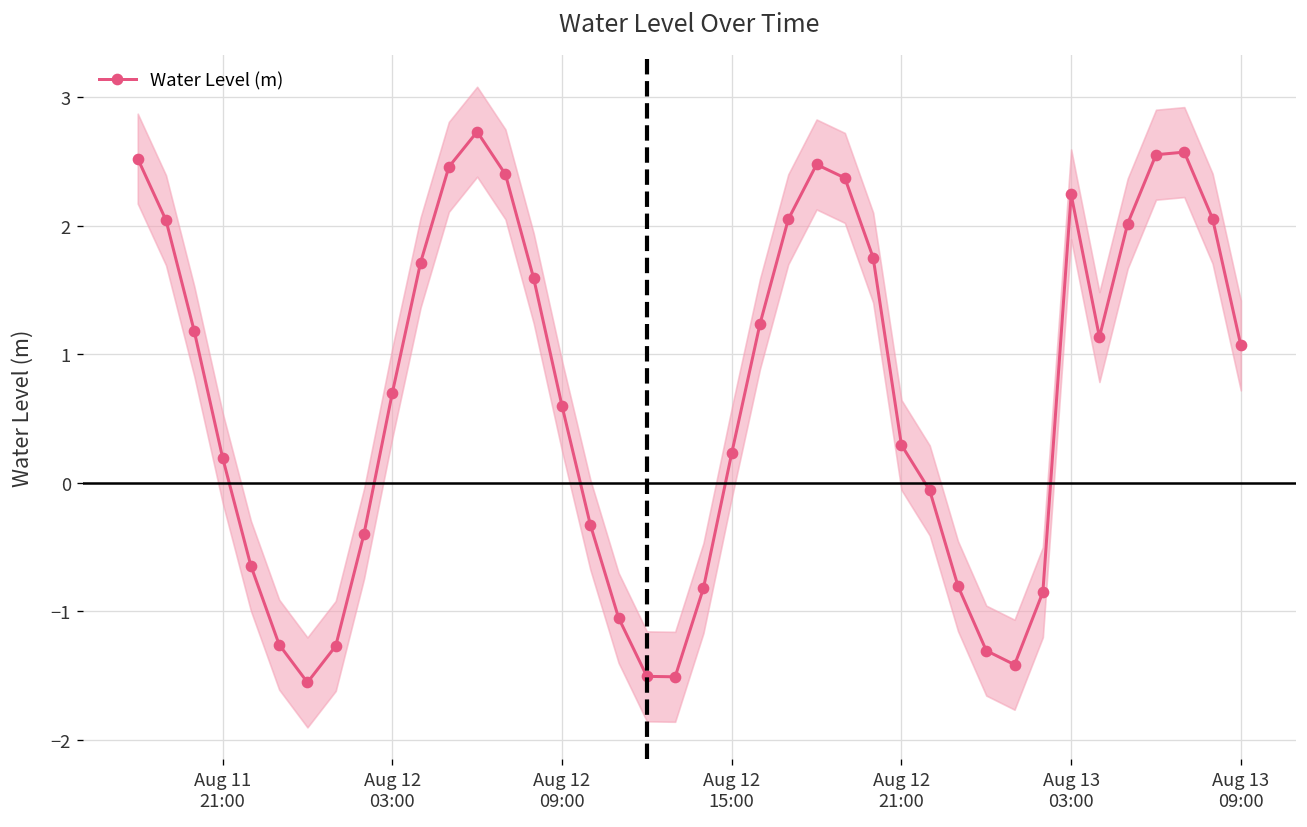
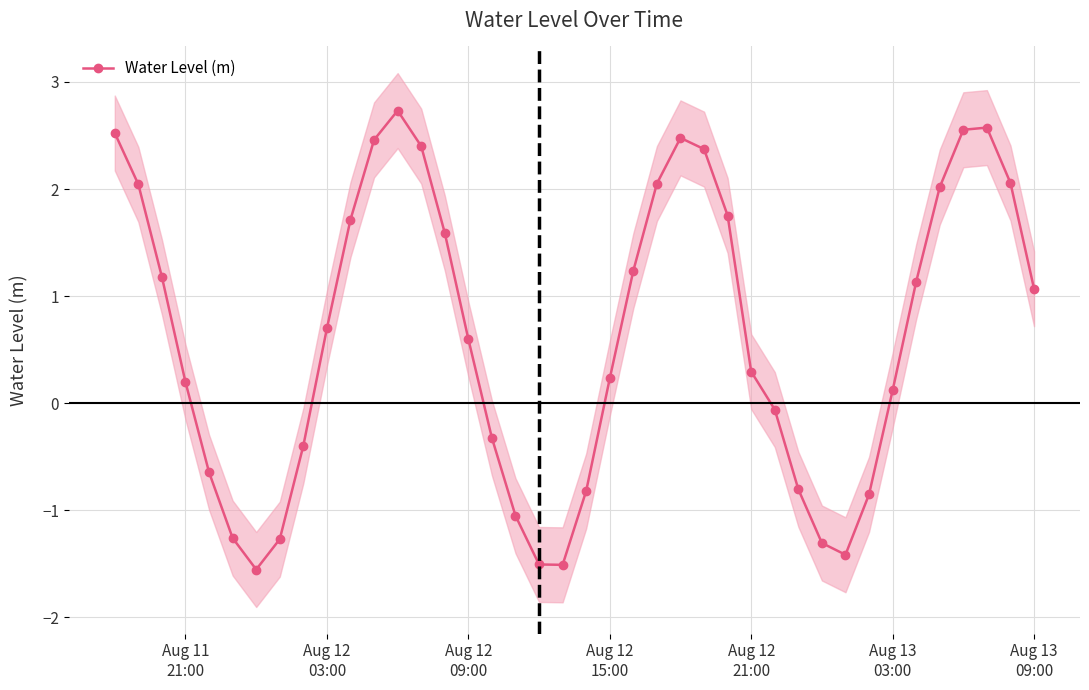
  {
    "Water Level (m)": {
      "Aug 11 21:00": 0.20,
      "Aug 12 03:00": 0.70,
      "Aug 12 09:00": 0.60,
      "Aug 12 15:00": 0.23,
      "Aug 12 21:00": 0.29,
-     "Aug 13 03:00": 2.24,
+     "Aug 13 03:00": 0.12,
      "Aug 13 09:00": 1.07
    }
  }
